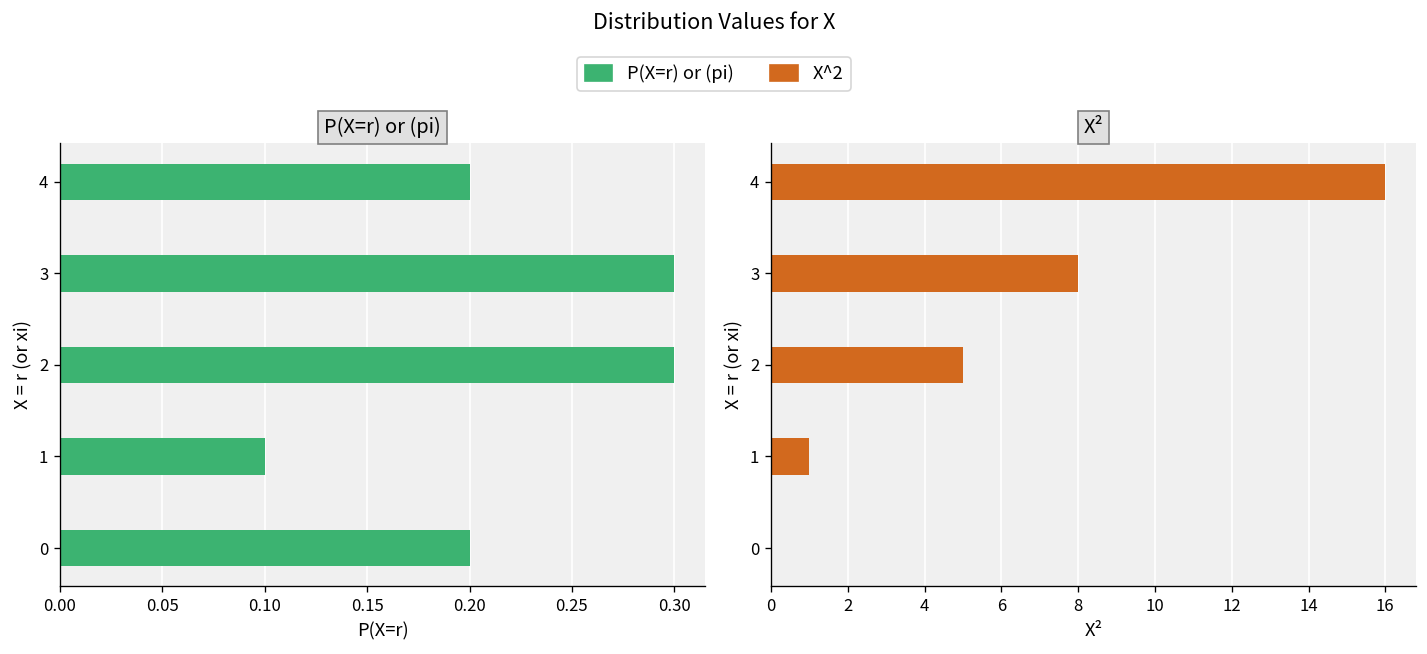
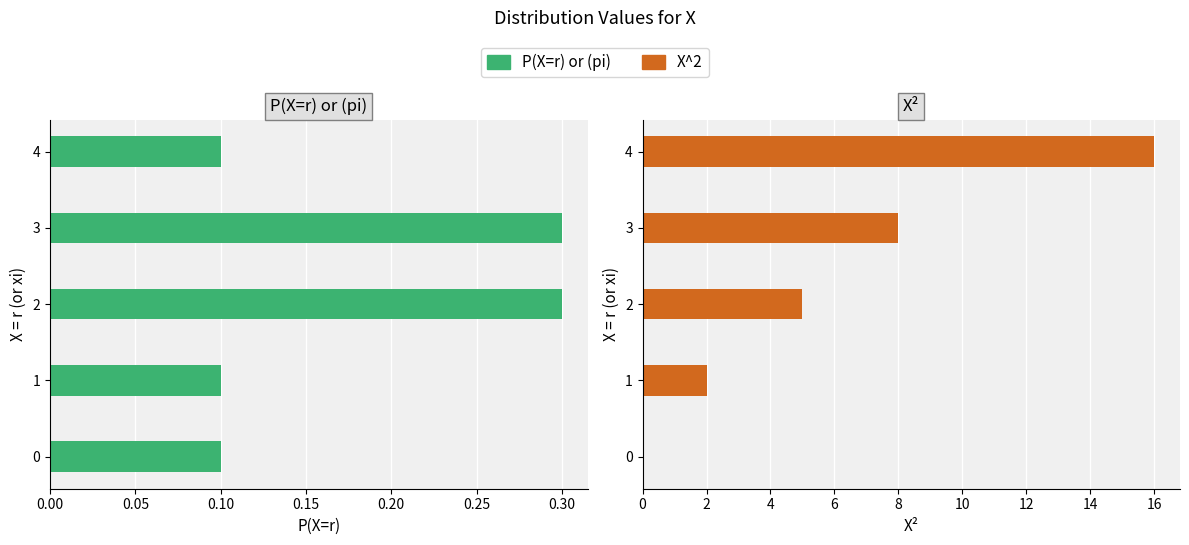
  {
    "P(X=r) or (pi)": {
-     "4": 0.2,
+     "4": 0.1,
      "3": 0.3,
      "2": 0.3,
      "1": 0.1,
-     "0": 0.2
+     "0": 0.1
    },
    "X²": {
      "4": 16,
      "3": 8,
      "2": 5,
-     "1": 1,
+     "1": 2,
      "0": 0
    }
  }
